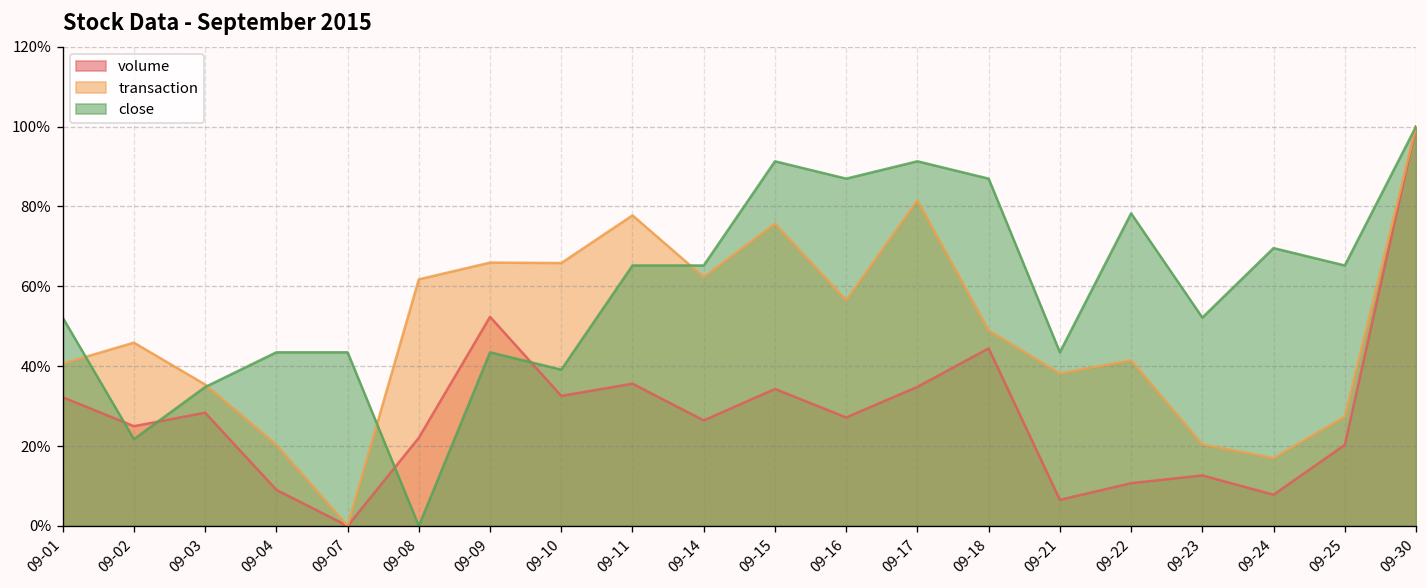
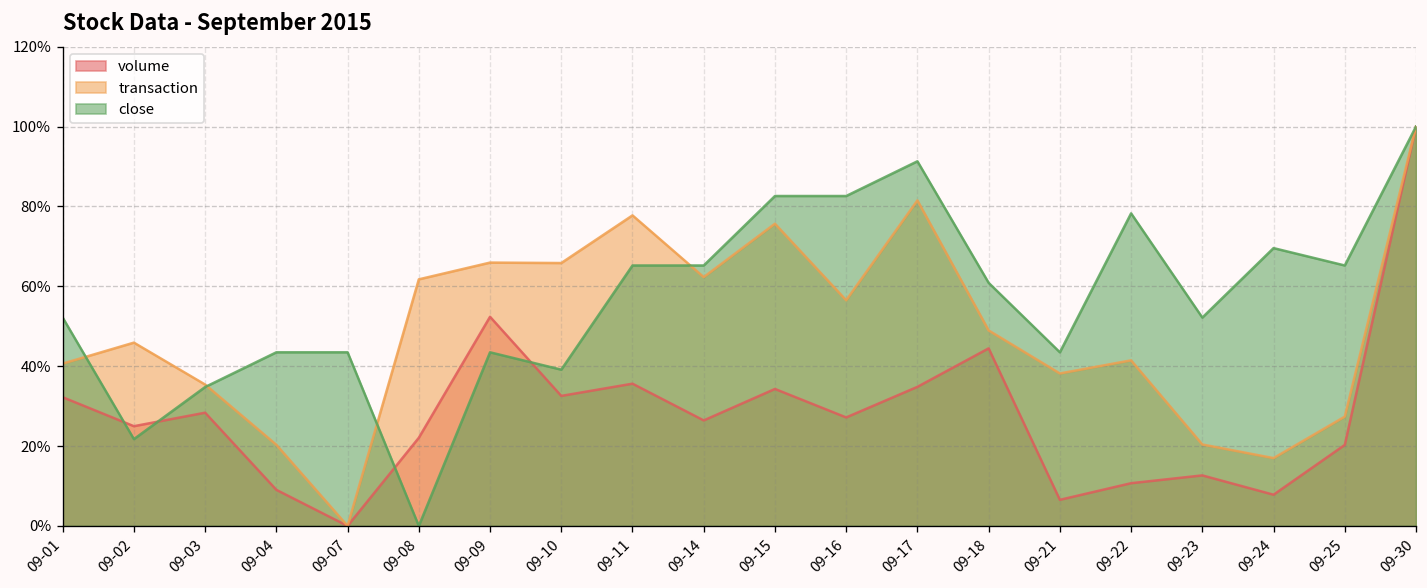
  {
    "close": {
      "09-01": "52%",
      "09-02": "22%",
      "09-04": "43%",
      "09-07": "43%",
      "09-08": "0%",
      "09-09": "43%",
      "09-10": "39%",
      "09-11": "65%",
      "09-14": "65%",
-     "09-15": "91%",
-     "09-16": "87%",
+     "09-15": "83%",
+     "09-16": "83%",
      "09-17": "91%",
-     "09-18": "87%",
+     "09-18": "61%",
      "09-21": "43%",
      "09-22": "78%",
      "09-23": "52%",
      "09-24": "70%",
      "09-25": "65%"
    }
  }
